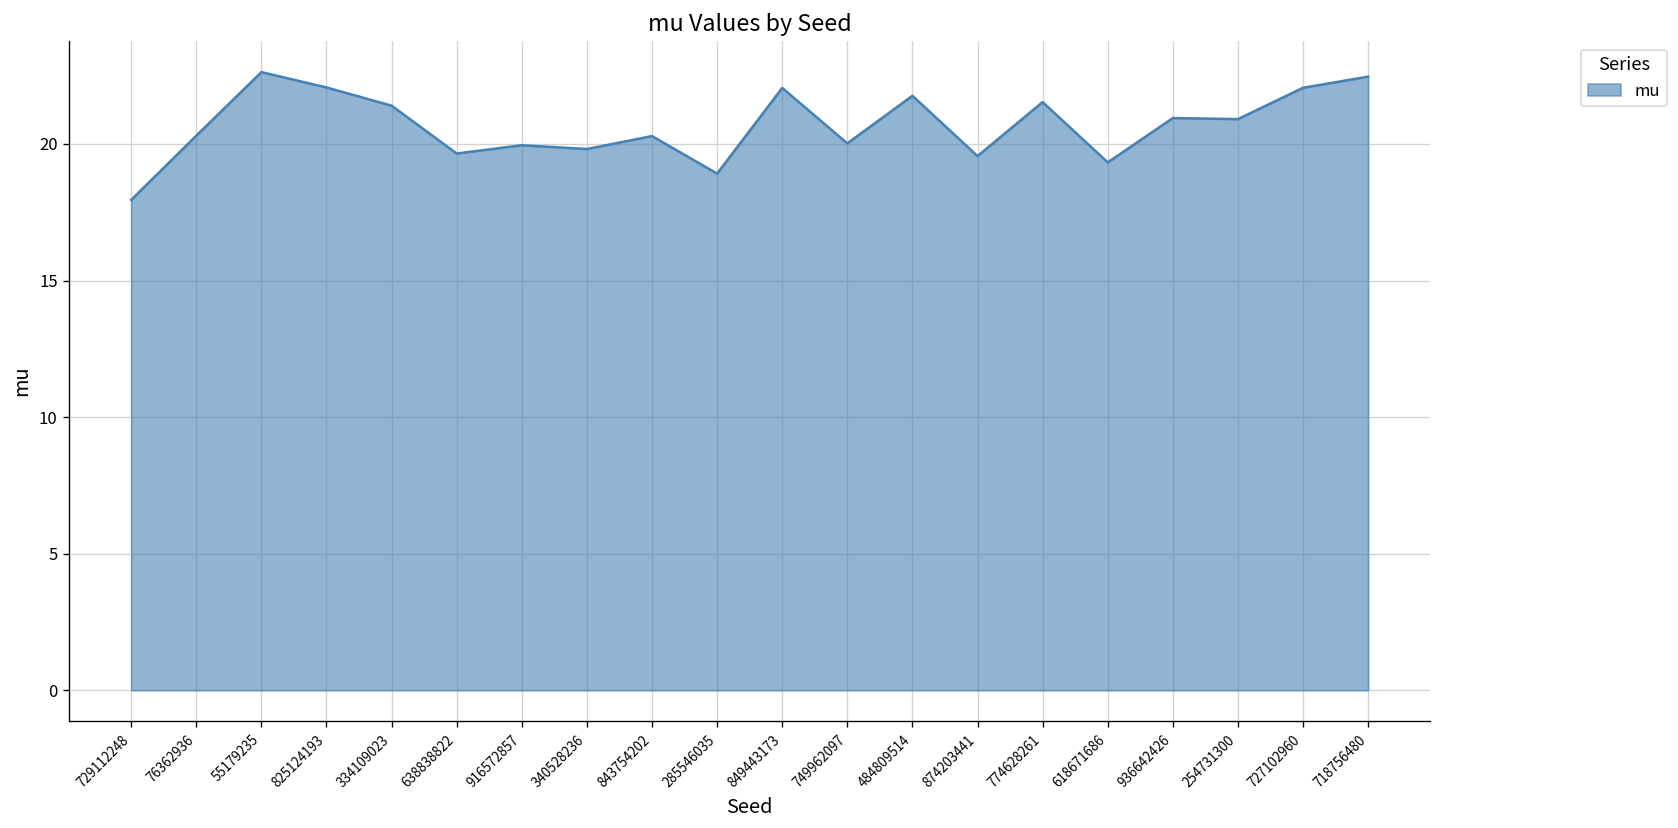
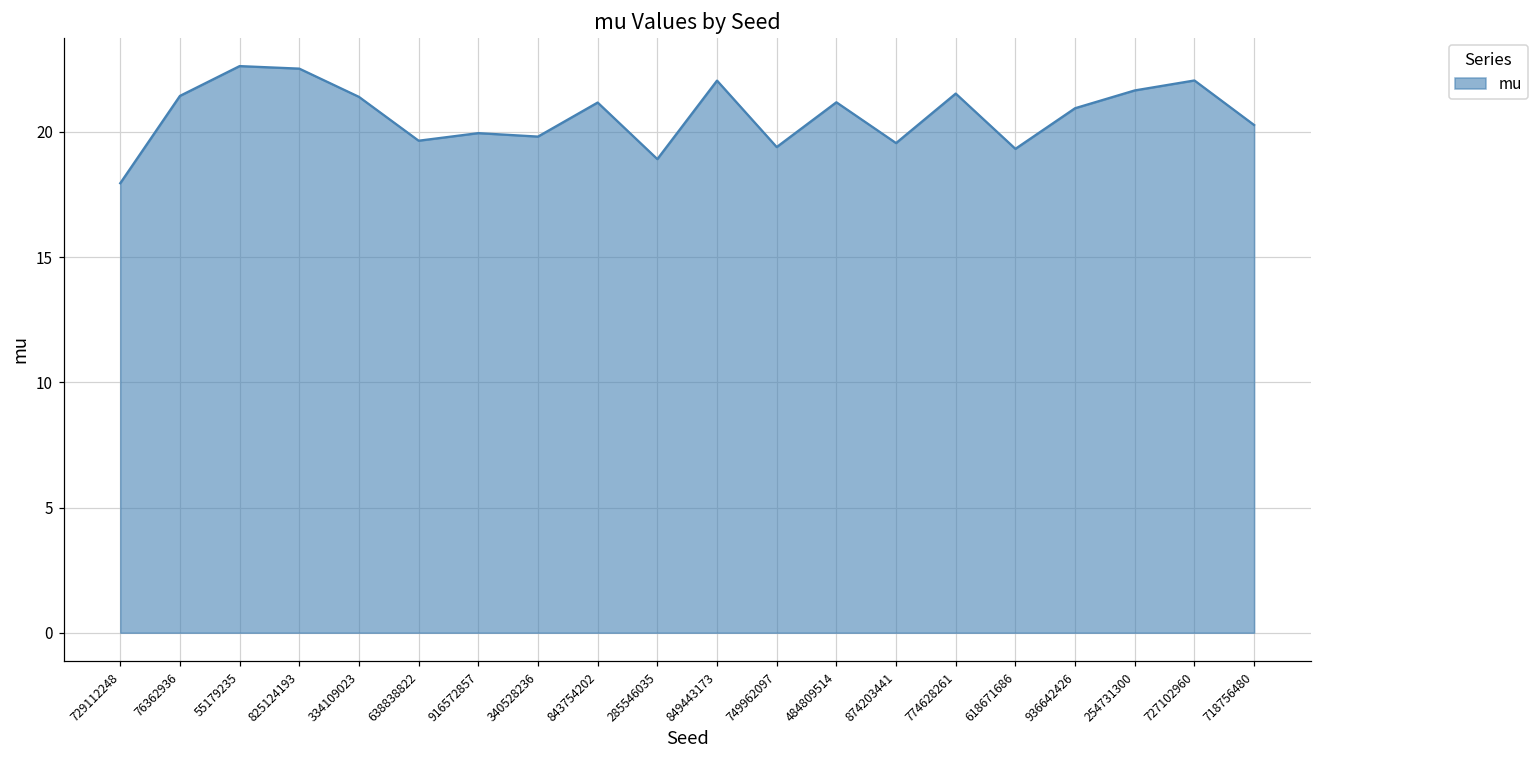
  {
    "729112248": 18.0,
-   "76362936": 20.3,
+   "76362936": 21.4,
    "55179235": 22.6,
-   "825124193": 22.1,
+   "825124193": 22.5,
    "334109023": 21.4,
    "638838822": 19.7,
    "916572857": 20.0,
    "340528236": 19.8,
-   "843754202": 20.3,
+   "843754202": 21.2,
    "285546035": 18.9,
    "849443173": 22.1,
-   "749962097": 20.0,
-   "484809514": 21.8,
+   "749962097": 19.4,
+   "484809514": 21.2,
    "874203441": 19.6,
    "774628261": 21.5,
    "618671686": 19.3,
    "936642426": 20.9,
-   "254731300": 20.9,
+   "254731300": 21.7,
    "727102960": 22.1,
-   "718756480": 22.5
+   "718756480": 20.3
  }
